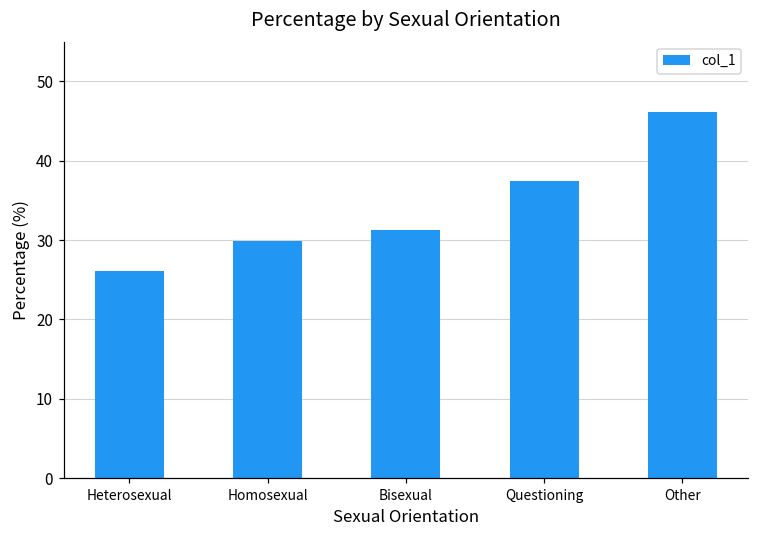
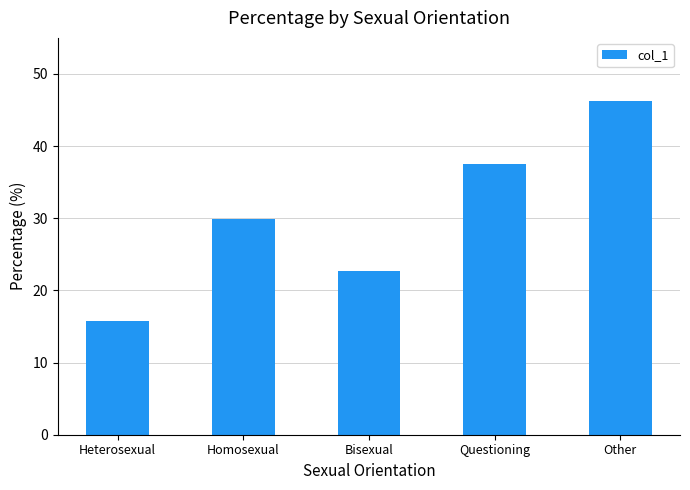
  {
-   "Heterosexual": 26,
+   "Heterosexual": 16,
    "Homosexual": 30,
-   "Bisexual": 31,
+   "Bisexual": 23,
    "Questioning": 38,
    "Other": 46
  }
